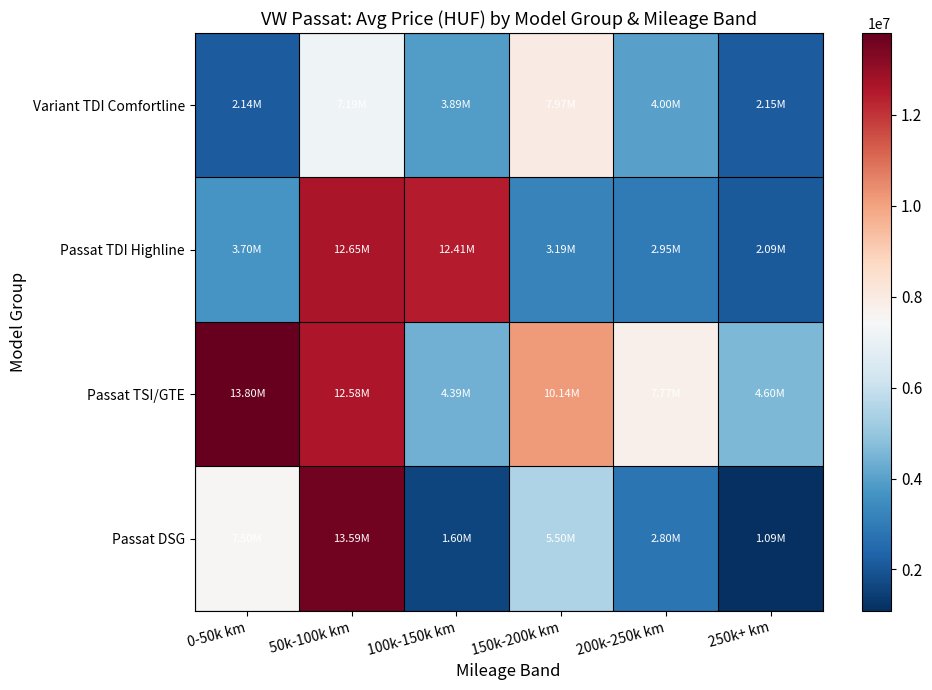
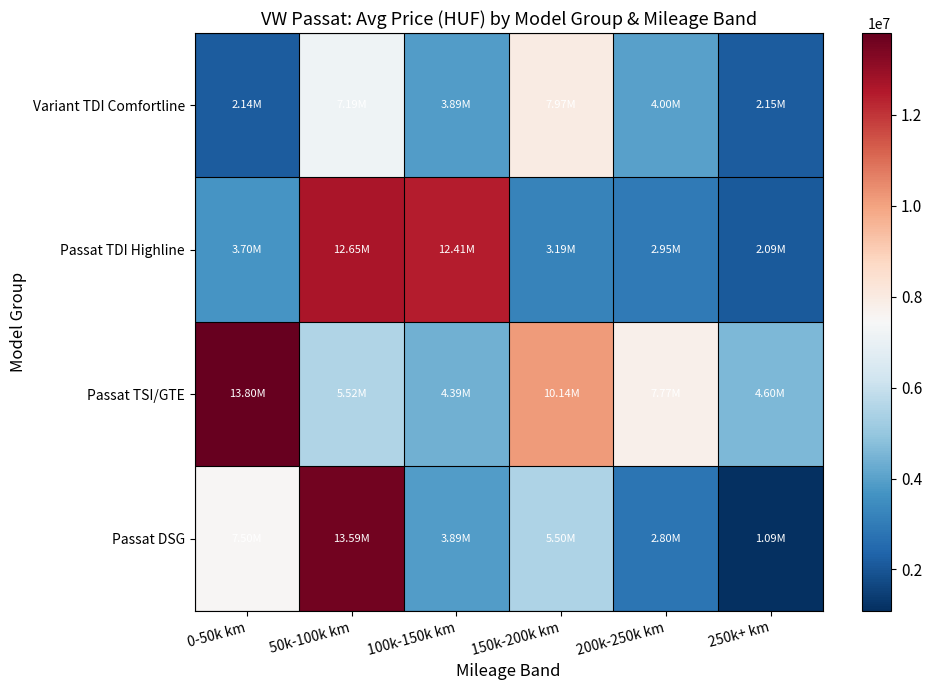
  {
    "Variant TDI Comfortline": {
      "0-50k km": "2.14M",
      "100k-150k km": "3.89M",
      "200k-250k km": "4.00M",
      "250k+ km": "2.15M"
    },
    "Passat TDI Highline": {
      "0-50k km": "3.70M",
      "50k-100k km": "12.65M",
      "100k-150k km": "12.41M",
      "150k-200k km": "3.19M",
      "200k-250k km": "2.95M",
      "250k+ km": "2.09M"
    },
    "Passat TSI/GTE": {
      "0-50k km": "13.80M",
-     "50k-100k km": "12.58M",
+     "50k-100k km": "5.52M",
      "100k-150k km": "4.39M",
      "150k-200k km": "10.14M",
      "250k+ km": "4.60M"
    },
    "Passat DSG": {
      "50k-100k km": "13.59M",
-     "100k-150k km": "1.60M",
+     "100k-150k km": "3.89M",
      "150k-200k km": "5.50M",
      "200k-250k km": "2.80M",
      "250k+ km": "1.09M"
    }
  }
